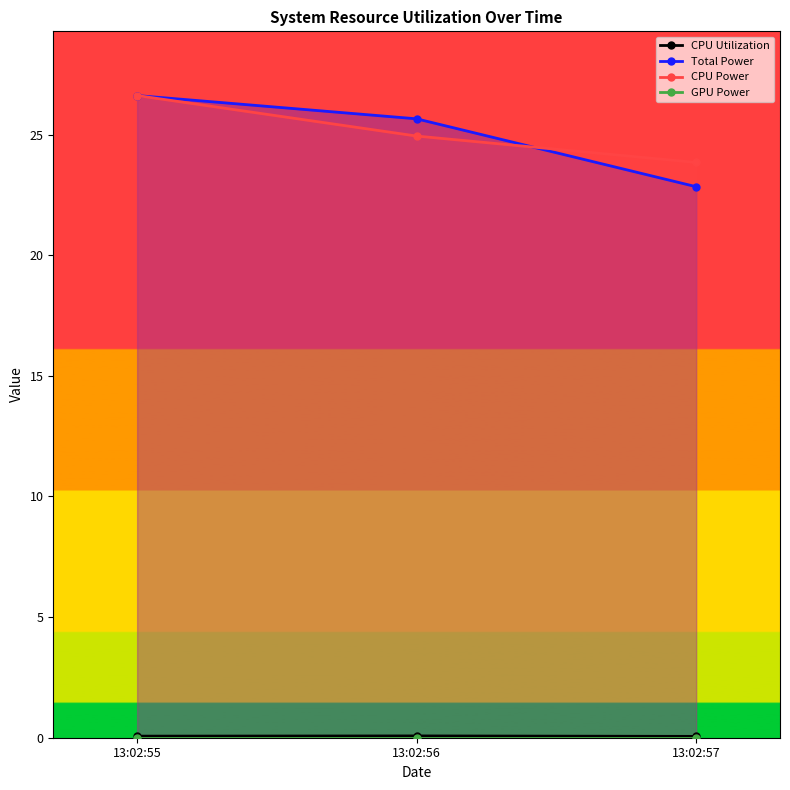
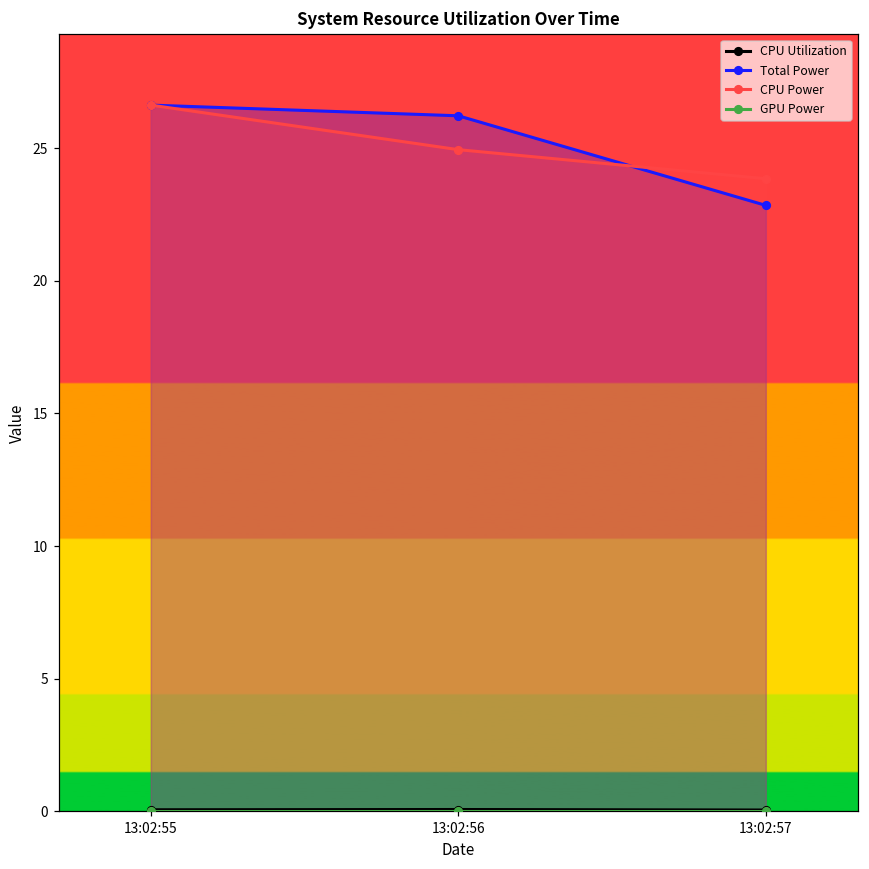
  {
    "Total Power": {
-     "13:02:56": 25.7,
+     "13:02:56": 26.2,
      "13:02:57": 22.8
    },
    "CPU Power": {
      "13:02:56": 24.9,
      "13:02:57": 23.8
    }
  }
